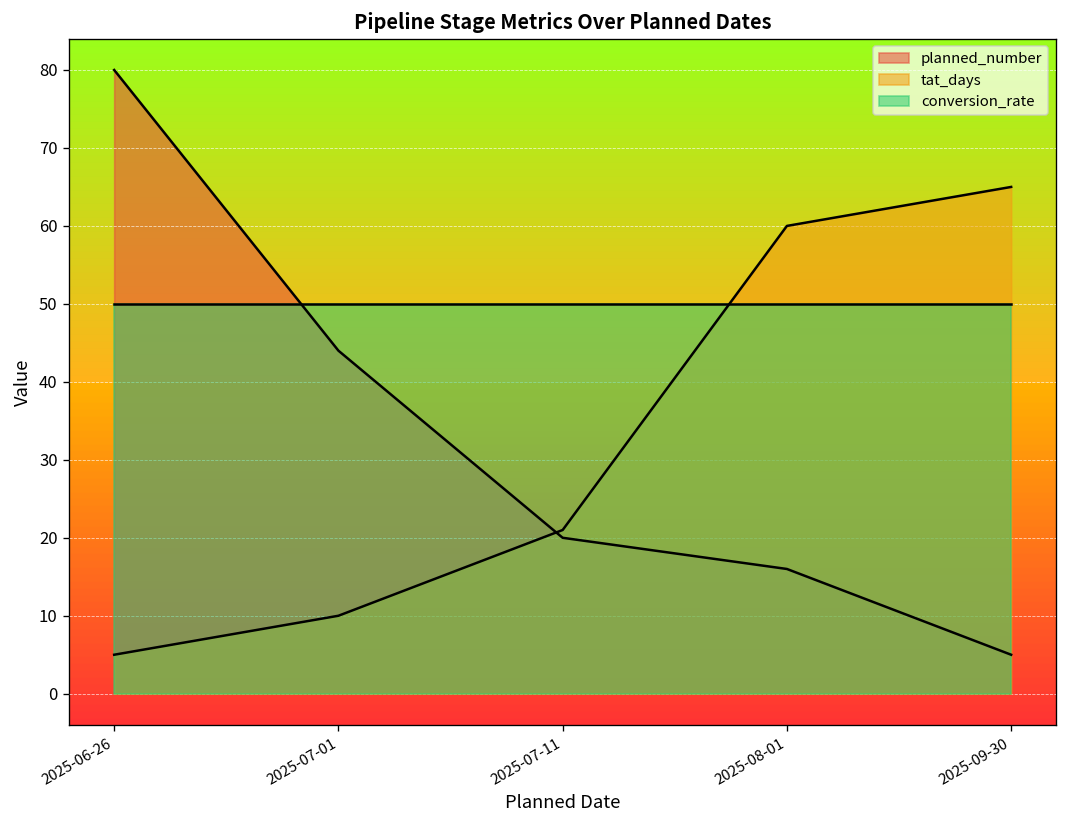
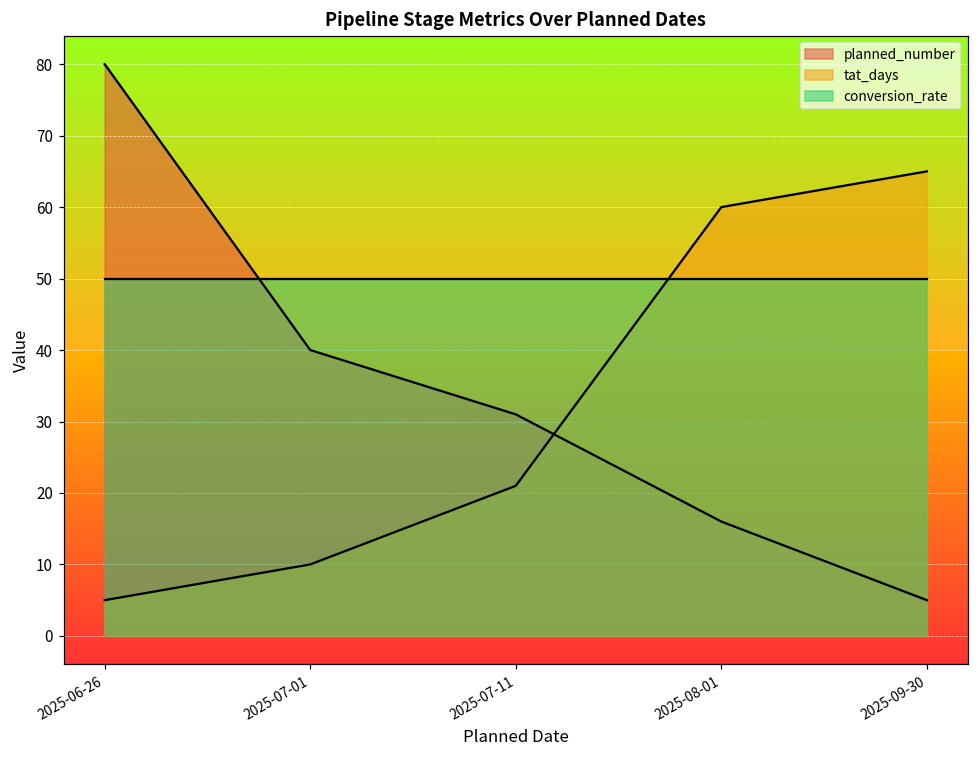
  {
    "planned_number": {
      "2025-06-26": 80,
-     "2025-07-01": 44,
-     "2025-07-11": 20,
+     "2025-07-01": 40,
+     "2025-07-11": 31,
      "2025-08-01": 16,
      "2025-09-30": 5
    },
    "tat_days": {
      "2025-06-26": 5,
      "2025-07-01": 10,
      "2025-07-11": 21,
      "2025-08-01": 60,
      "2025-09-30": 65
    },
    "conversion_rate": {
      "2025-06-26": 50,
      "2025-07-01": 50,
      "2025-07-11": 50,
      "2025-08-01": 50,
      "2025-09-30": 50
    }
  }
